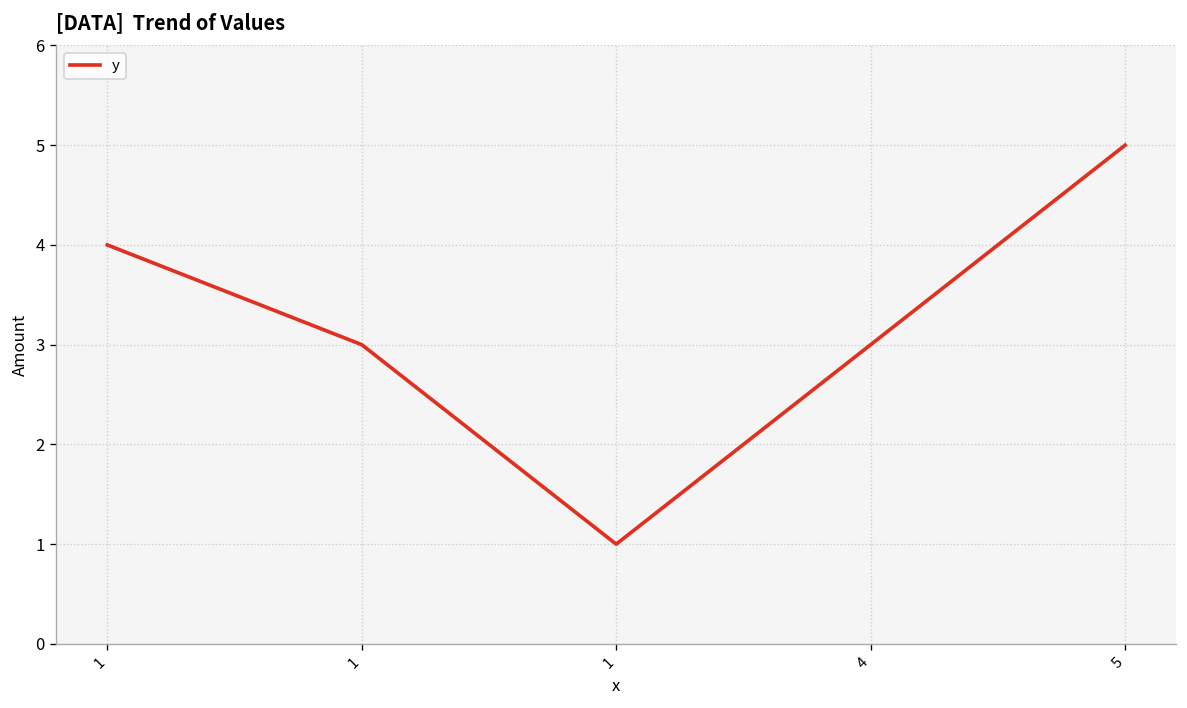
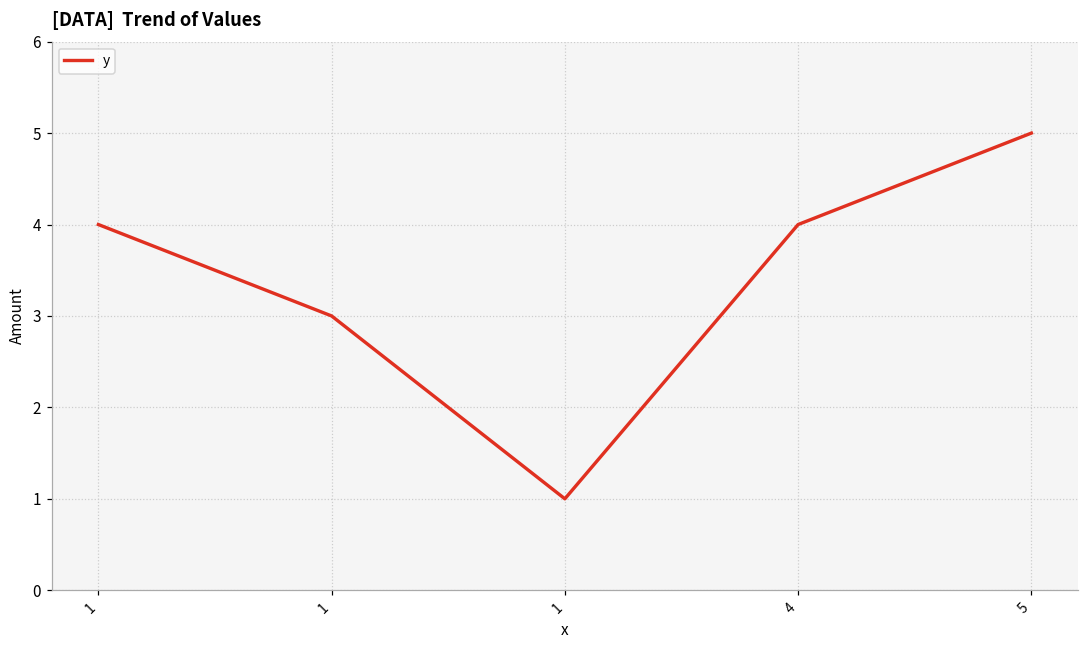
  {
-   "4": 3,
+   "4": 4,
    "5": 5
  }
